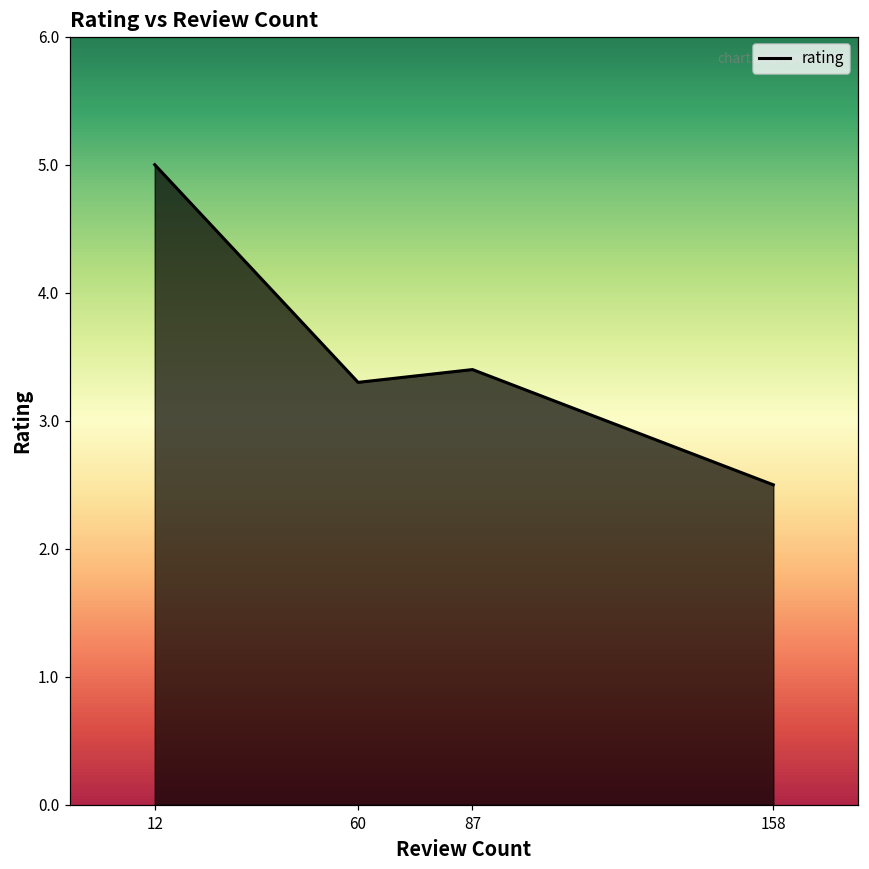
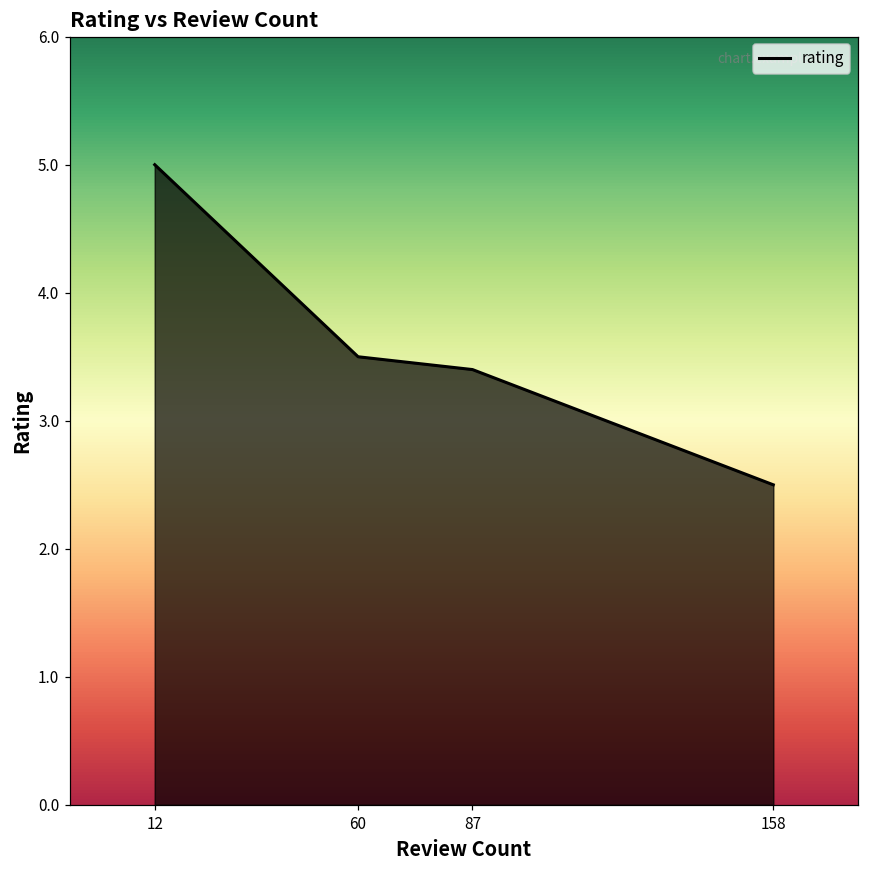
  {
    "12": 5.0,
-   "60": 3.3,
+   "60": 3.5,
    "87": 3.4,
    "158": 2.5
  }
